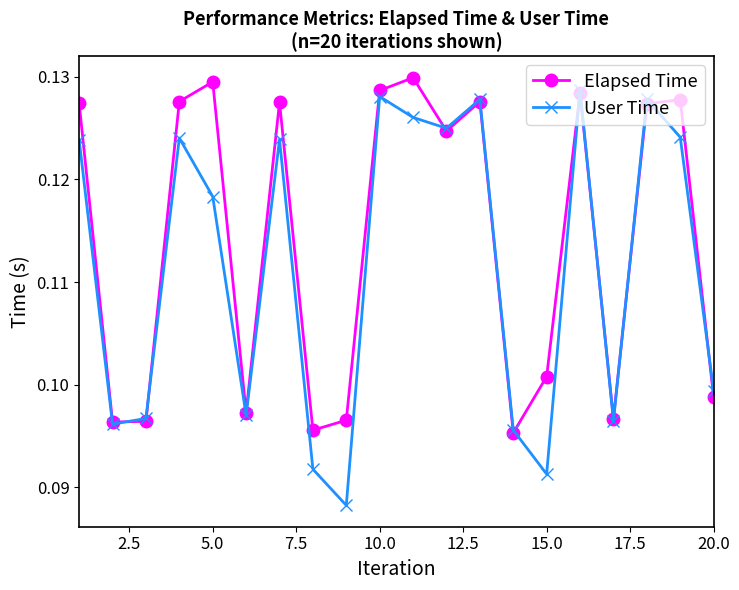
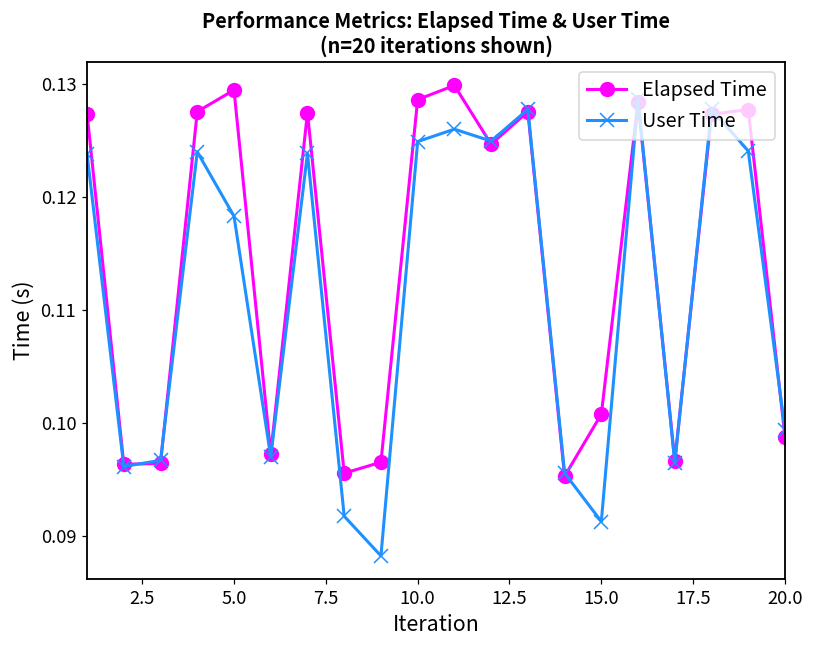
  {
    "Elapsed Time": {
      "5.0": 0.1295,
      "10.0": 0.1287,
      "15.0": 0.1008,
      "20.0": 0.0988
    },
    "User Time": {
      "5.0": 0.1183,
-     "10.0": 0.1281,
+     "10.0": 0.1249,
      "15.0": 0.0913,
      "20.0": 0.0994
    }
  }
